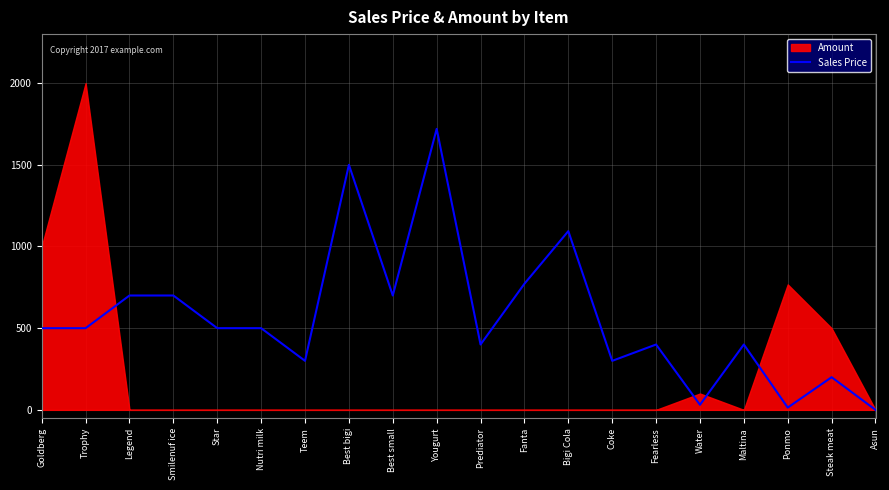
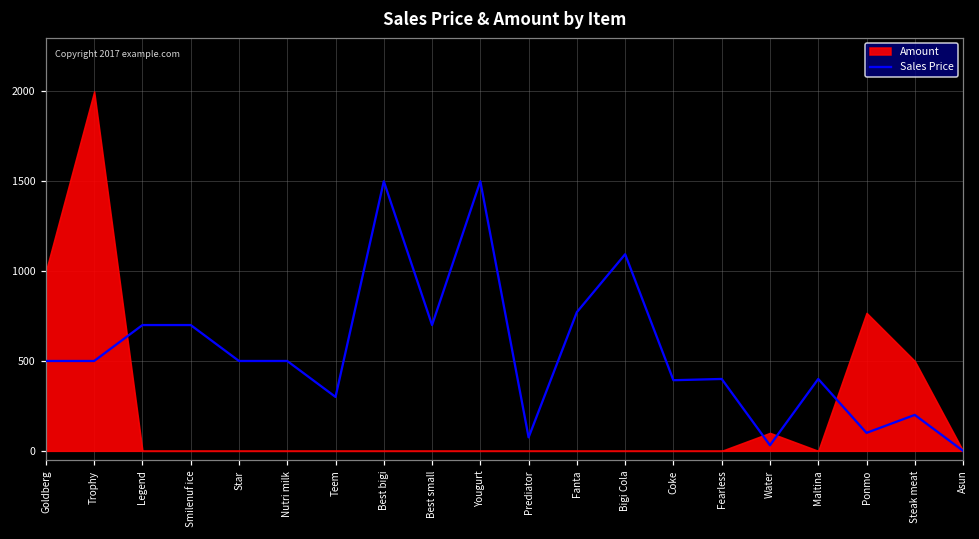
  {
    "Sales Price": {
      "Goldberg": 500,
      "Trophy": 500,
      "Legend": 700,
      "Smilenuf ice": 700,
      "Star": 500,
      "Nutri milk": 500,
      "Teem": 300,
      "Best bigi": 1500,
      "Best small": 700,
-     "Yougurt": 1720,
-     "Prediator": 400,
+     "Yougurt": 1500,
+     "Prediator": 80,
      "Fanta": 770,
      "Bigi Cola": 1090,
-     "Coke": 300,
+     "Coke": 390,
      "Fearless": 400,
      "Water": 30,
      "Maltina": 400,
-     "Ponmo": 10,
+     "Ponmo": 100,
      "Steak meat": 200
    },
    "Amount": {
      "Goldberg": 1000,
      "Trophy": 2000,
      "Legend": 0,
      "Smilenuf ice": 0,
      "Star": 0,
      "Nutri milk": 0,
      "Teem": 0,
      "Best bigi": 0,
      "Best small": 0,
      "Yougurt": 0,
      "Prediator": 0,
      "Fanta": 0,
      "Bigi Cola": 0,
      "Coke": 0,
      "Fearless": 0,
      "Water": 100,
      "Maltina": 0,
      "Ponmo": 770,
      "Steak meat": 500
    }
  }
